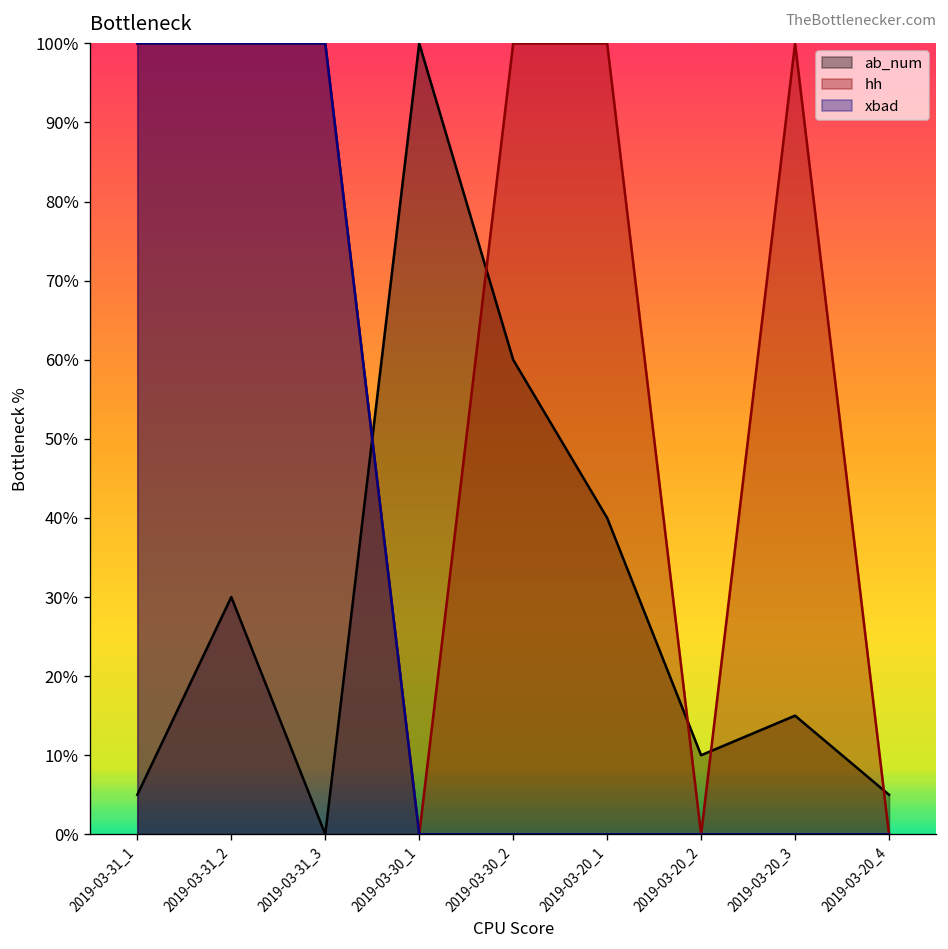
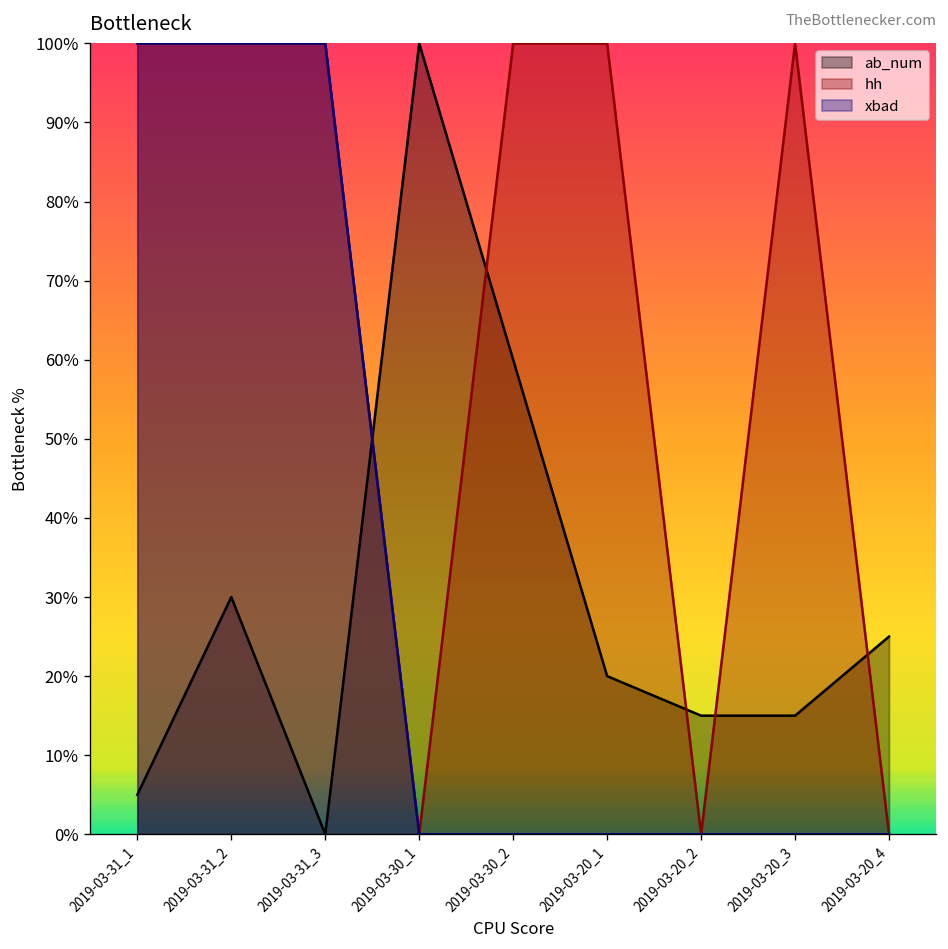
  {
    "ab_num": {
      "2019-03-31_1": "5%",
      "2019-03-31_2": "30%",
      "2019-03-31_3": "0%",
      "2019-03-30_1": "100%",
      "2019-03-30_2": "60%",
-     "2019-03-20_1": "40%",
-     "2019-03-20_2": "10%",
+     "2019-03-20_1": "20%",
+     "2019-03-20_2": "15%",
      "2019-03-20_3": "15%",
-     "2019-03-20_4": "5%"
+     "2019-03-20_4": "25%"
    },
    "hh": {
      "2019-03-30_2": "100%",
      "2019-03-20_1": "100%",
      "2019-03-20_3": "100%"
    },
    "xbad": {
      "2019-03-30_2": "0%",
      "2019-03-20_1": "0%",
      "2019-03-20_3": "0%"
    }
  }
